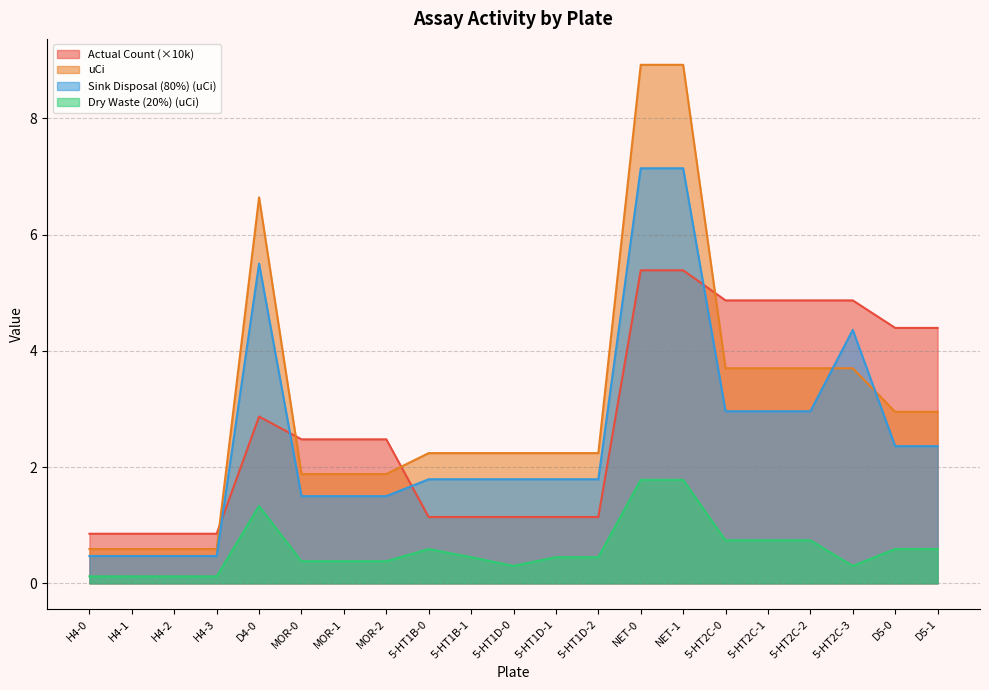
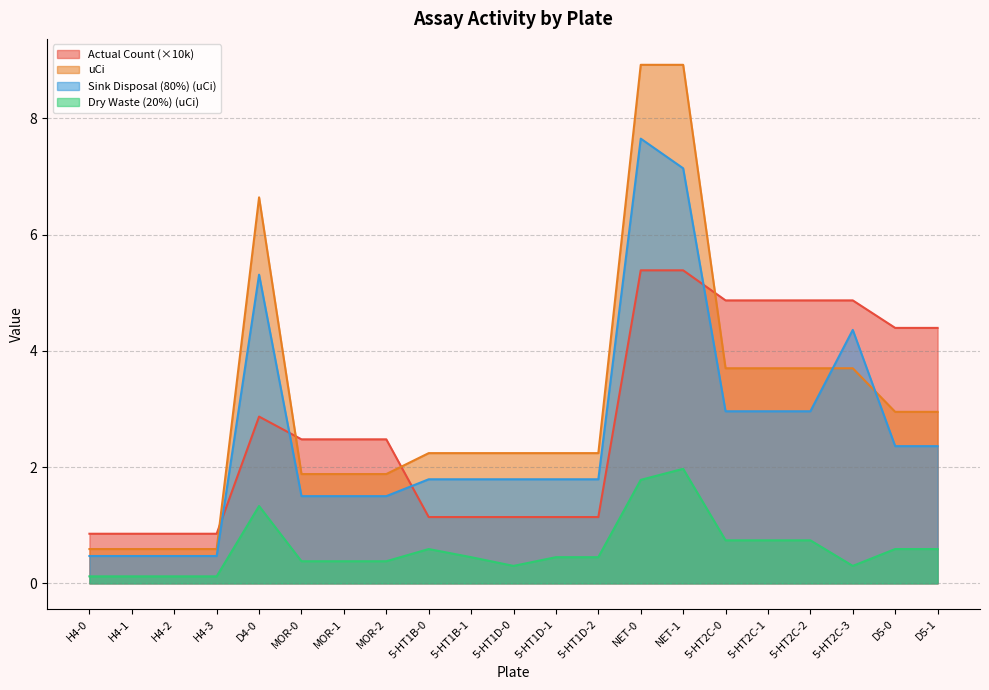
  {
    "Sink Disposal (80%) (uCi)": {
      "H4-0": 0.5,
      "H4-1": 0.5,
      "H4-2": 0.5,
      "H4-3": 0.5,
-     "D4-0": 5.5,
+     "D4-0": 5.3,
      "MOR-0": 1.5,
      "MOR-1": 1.5,
      "MOR-2": 1.5,
      "5-HT1B-0": 1.8,
      "5-HT1B-1": 1.8,
      "5-HT1D-0": 1.8,
      "5-HT1D-1": 1.8,
      "5-HT1D-2": 1.8,
-     "NET-0": 7.1,
+     "NET-0": 7.7,
      "NET-1": 7.1,
      "5-HT2C-0": 3.0,
      "5-HT2C-1": 3.0,
      "5-HT2C-2": 3.0,
      "5-HT2C-3": 4.4,
      "D5-0": 2.4,
      "D5-1": 2.4
    },
    "Dry Waste (20%) (uCi)": {
      "H4-0": 0.1,
      "H4-1": 0.1,
      "H4-2": 0.1,
      "H4-3": 0.1,
      "D4-0": 1.3,
      "MOR-0": 0.4,
      "MOR-1": 0.4,
      "MOR-2": 0.4,
      "5-HT1B-0": 0.6,
      "5-HT1B-1": 0.5,
      "5-HT1D-0": 0.3,
      "5-HT1D-1": 0.5,
      "5-HT1D-2": 0.5,
      "NET-0": 1.8,
-     "NET-1": 1.8,
+     "NET-1": 2.0,
      "5-HT2C-0": 0.7,
      "5-HT2C-1": 0.7,
      "5-HT2C-2": 0.7,
      "5-HT2C-3": 0.3,
      "D5-0": 0.6,
      "D5-1": 0.6
    }
  }
